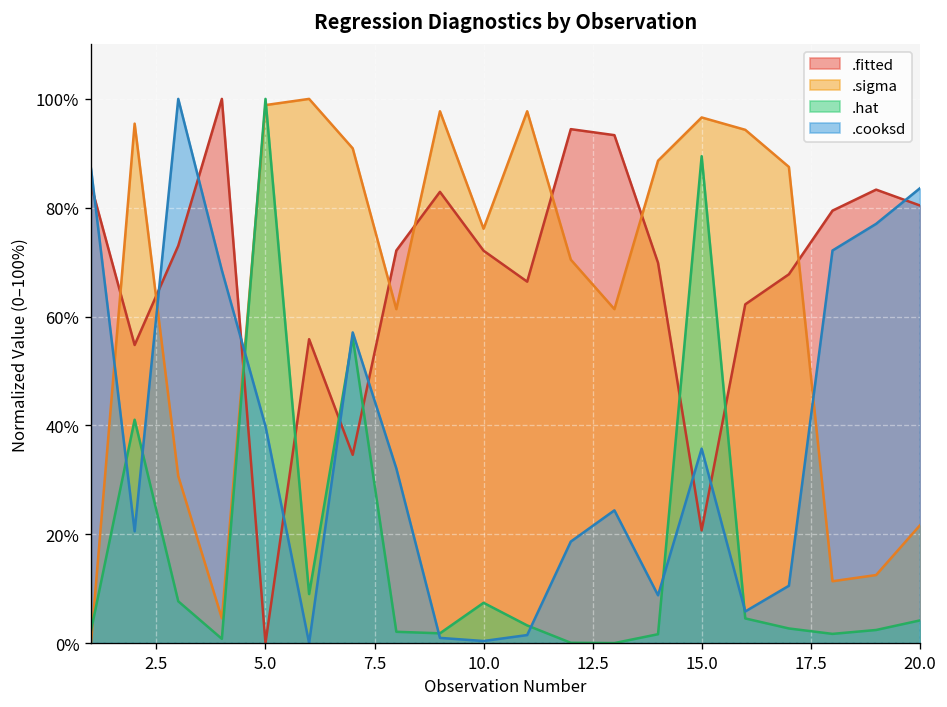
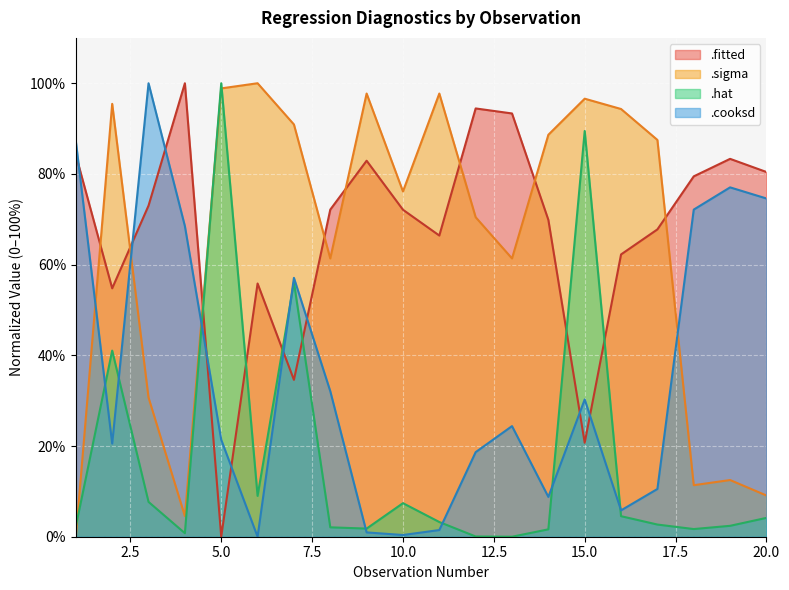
  {
    ".fitted": {
      "5.0": "0%",
      "10.0": "72%",
      "15.0": "21%",
      "20.0": "80%"
    },
    ".sigma": {
      "5.0": "99%",
      "10.0": "76%",
      "15.0": "97%",
-     "20.0": "22%"
+     "20.0": "9%"
    },
    ".hat": {
      "5.0": "100%",
      "10.0": "7%",
      "15.0": "89%",
      "20.0": "4%"
    },
    ".cooksd": {
-     "5.0": "40%",
+     "5.0": "21%",
      "10.0": "0%",
-     "15.0": "36%",
-     "20.0": "84%"
+     "15.0": "30%",
+     "20.0": "75%"
    }
  }
